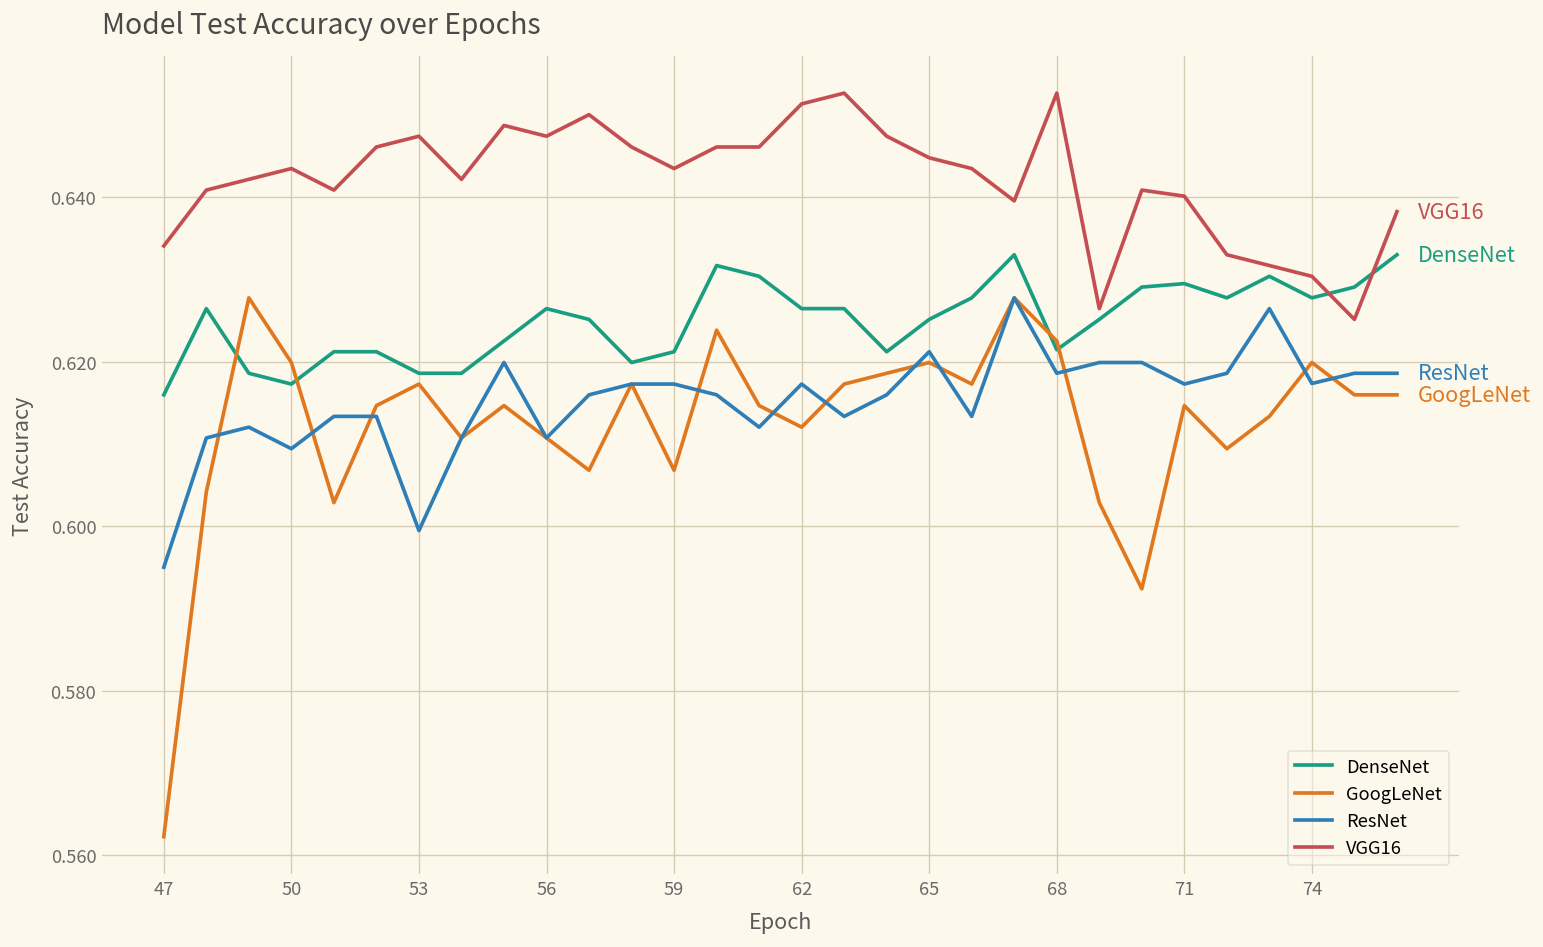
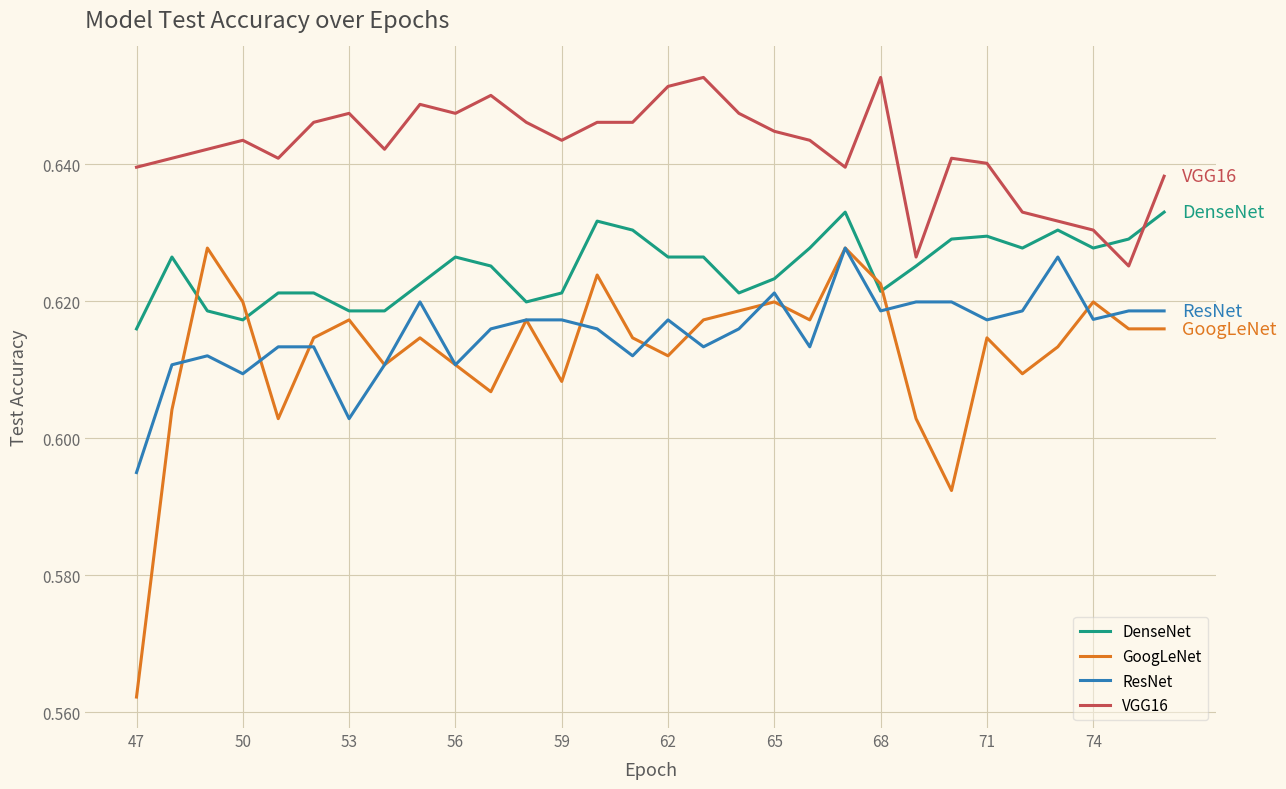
  {
    "DenseNet": {
      "47": 0.616,
      "50": 0.617,
      "53": 0.619,
      "56": 0.626,
      "59": 0.621,
      "62": 0.626,
-     "65": 0.625,
+     "65": 0.623,
      "68": 0.621,
      "71": 0.630,
      "74": 0.628
    },
    "GoogLeNet": {
      "47": 0.562,
      "50": 0.620,
      "53": 0.617,
-     "59": 0.607,
+     "59": 0.608,
      "62": 0.612,
      "65": 0.620,
      "68": 0.623,
      "71": 0.615,
      "74": 0.620
    },
    "ResNet": {
      "47": 0.595,
      "50": 0.609,
-     "53": 0.599,
+     "53": 0.603,
      "59": 0.617,
      "62": 0.617,
      "65": 0.621,
      "68": 0.619,
      "71": 0.617,
      "74": 0.617
    },
    "VGG16": {
-     "47": 0.634,
+     "47": 0.640,
      "50": 0.644,
      "53": 0.647,
      "56": 0.647,
      "59": 0.644,
      "62": 0.651,
      "65": 0.645,
      "68": 0.653,
      "71": 0.640,
      "74": 0.630
    }
  }
